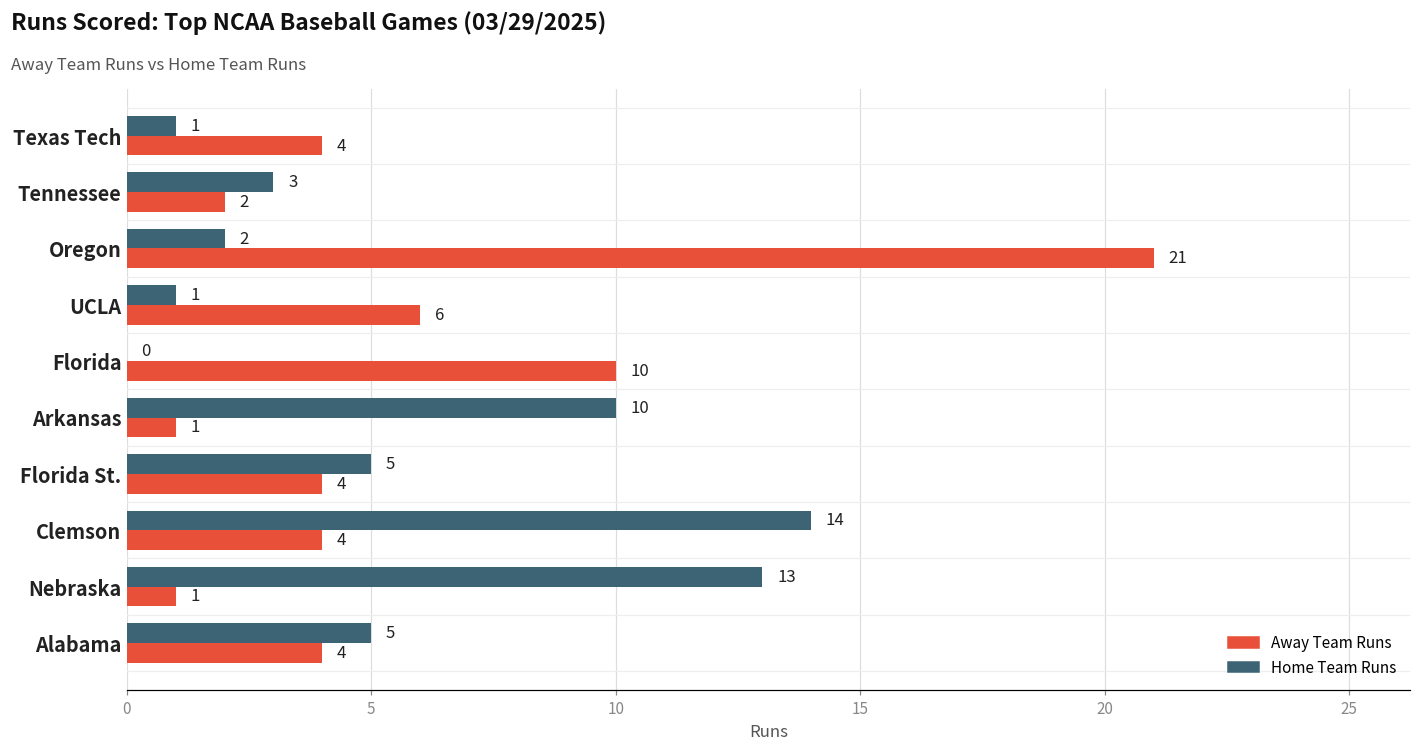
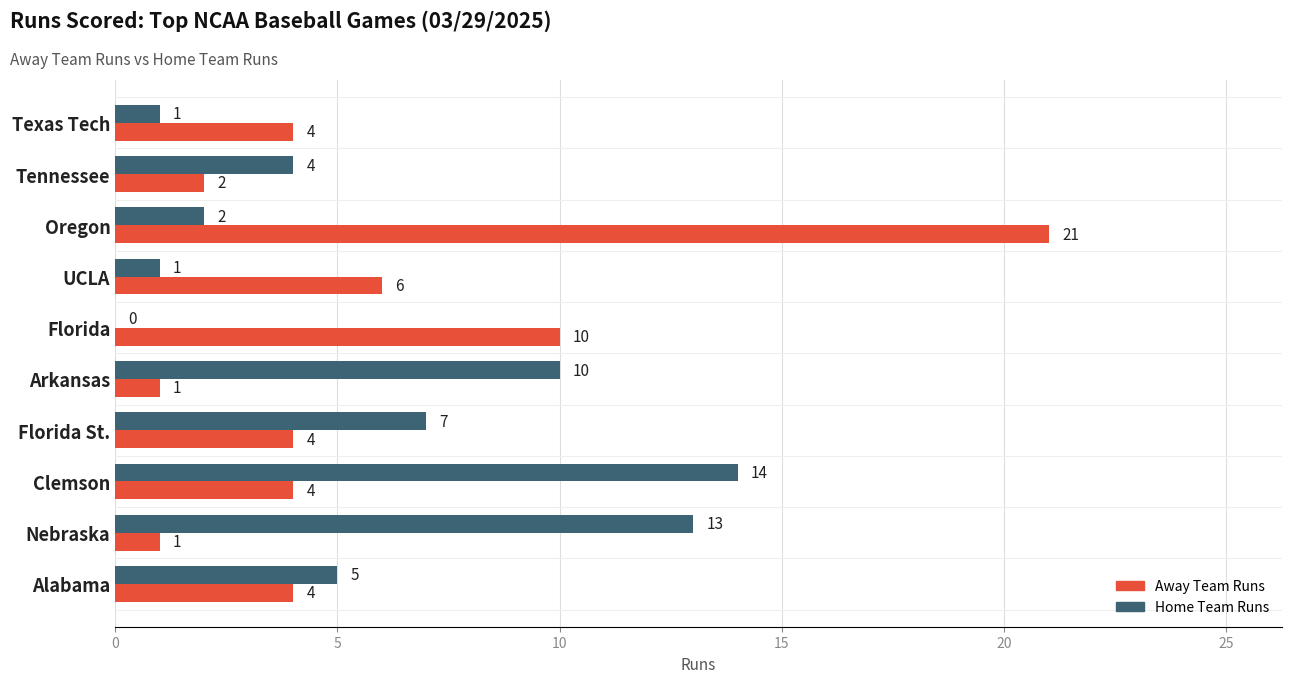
  {
    "Away Team Runs": {
      "Texas Tech": 4,
      "Tennessee": 2,
      "Oregon": 21,
      "UCLA": 6,
      "Florida": 10,
      "Arkansas": 1,
      "Florida St.": 4,
      "Clemson": 4,
      "Nebraska": 1,
      "Alabama": 4
    },
    "Home Team Runs": {
      "Texas Tech": 1,
-     "Tennessee": 3,
+     "Tennessee": 4,
      "Oregon": 2,
      "UCLA": 1,
      "Florida": 0,
      "Arkansas": 10,
-     "Florida St.": 5,
+     "Florida St.": 7,
      "Clemson": 14,
      "Nebraska": 13,
      "Alabama": 5
    }
  }
